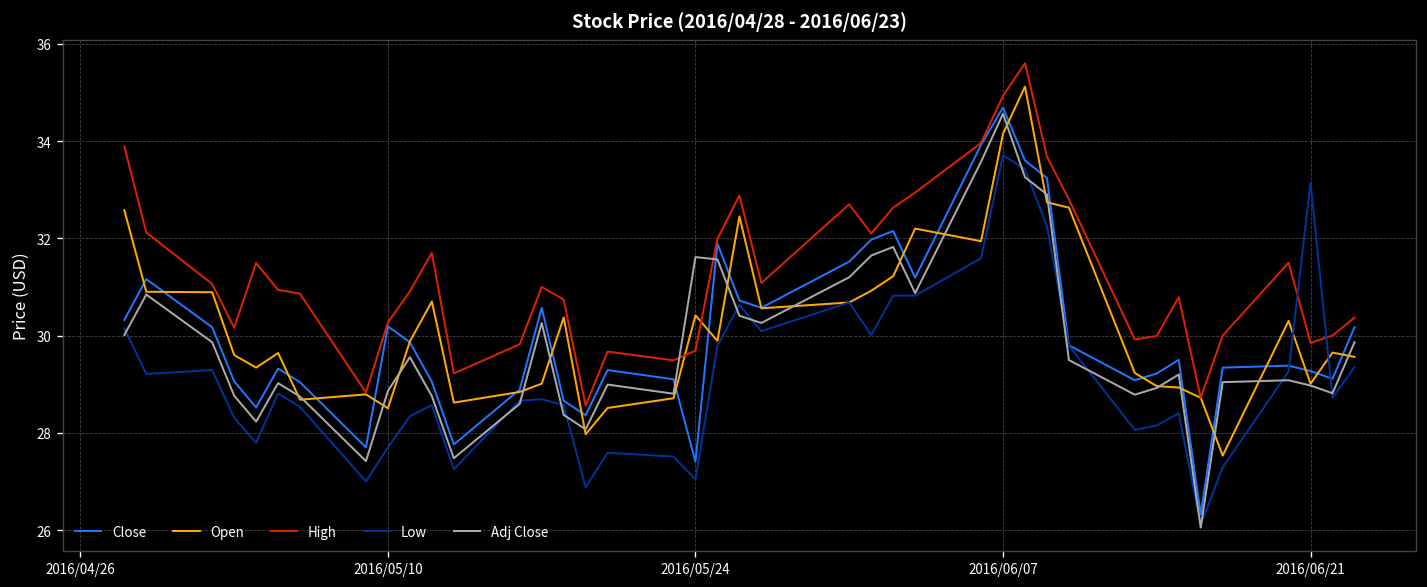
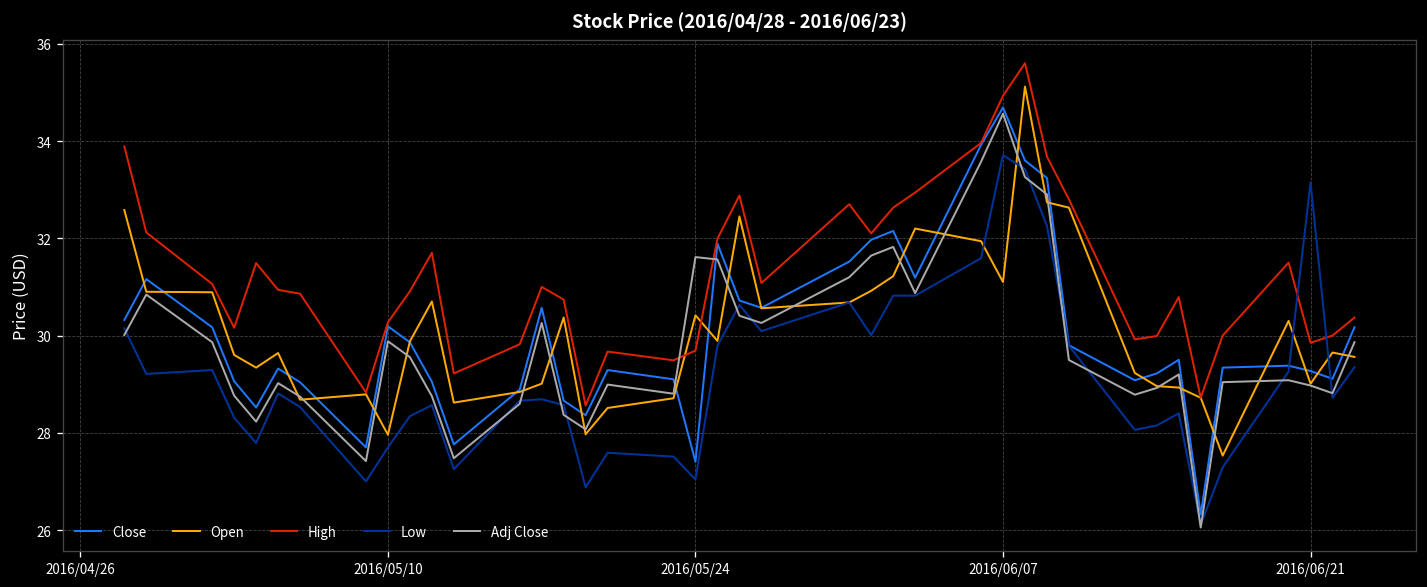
  {
    "Close": {
      "2016/05/10": 30.2,
      "2016/05/24": 27.4,
      "2016/06/07": 34.7,
      "2016/06/21": 29.3
    },
    "Open": {
-     "2016/05/10": 28.5,
+     "2016/05/10": 28.0,
      "2016/05/24": 30.4,
-     "2016/06/07": 34.2
+     "2016/06/07": 31.1
    },
    "High": {
      "2016/05/10": 30.3,
      "2016/05/24": 29.7,
      "2016/06/07": 34.9,
      "2016/06/21": 29.9
    },
    "Low": {
      "2016/05/10": 27.7,
      "2016/05/24": 27.0,
      "2016/06/07": 33.7,
      "2016/06/21": 33.2
    },
    "Adj Close": {
-     "2016/05/10": 28.9,
+     "2016/05/10": 29.9,
      "2016/05/24": 31.6,
      "2016/06/07": 34.6
    }
  }
